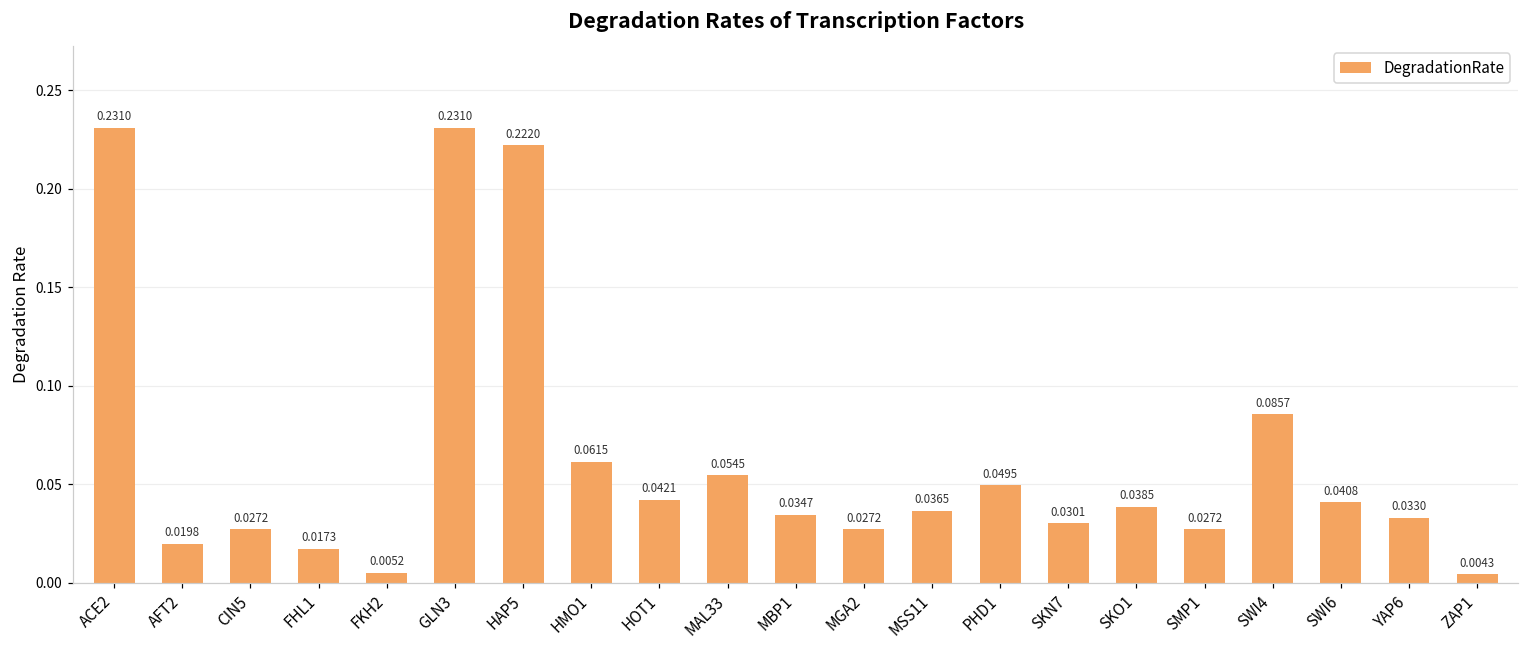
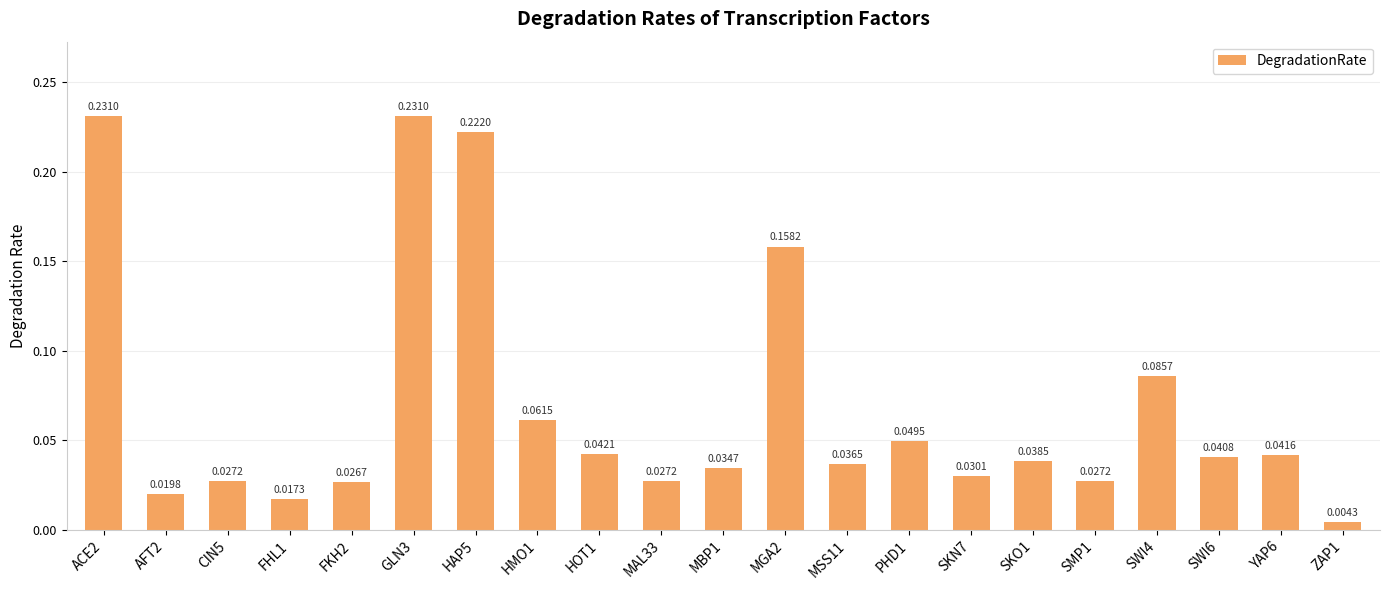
  {
    "ACE2": 0.2310,
    "AFT2": 0.0198,
    "CIN5": 0.0272,
    "FHL1": 0.0173,
-   "FKH2": 0.0052,
+   "FKH2": 0.0267,
    "GLN3": 0.2310,
    "HAP5": 0.2220,
    "HMO1": 0.0615,
    "HOT1": 0.0421,
-   "MAL33": 0.0545,
+   "MAL33": 0.0272,
    "MBP1": 0.0347,
-   "MGA2": 0.0272,
+   "MGA2": 0.1582,
    "MSS11": 0.0365,
    "PHD1": 0.0495,
    "SKN7": 0.0301,
    "SKO1": 0.0385,
    "SMP1": 0.0272,
    "SWI4": 0.0857,
    "SWI6": 0.0408,
-   "YAP6": 0.0330,
+   "YAP6": 0.0416,
    "ZAP1": 0.0043
  }
